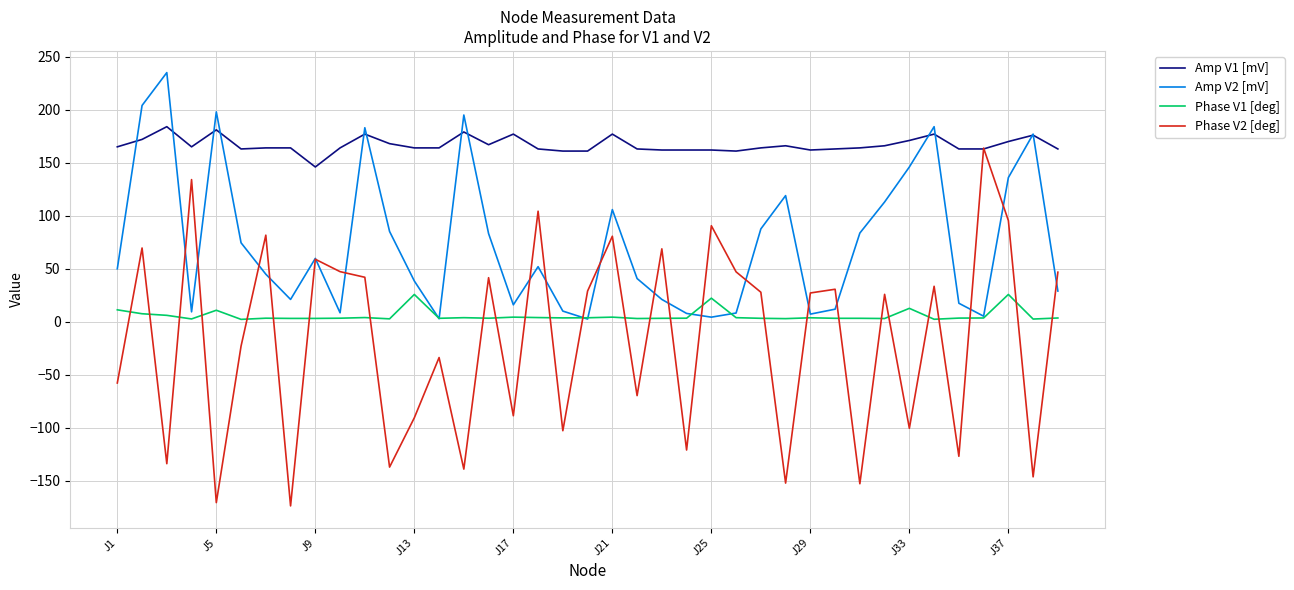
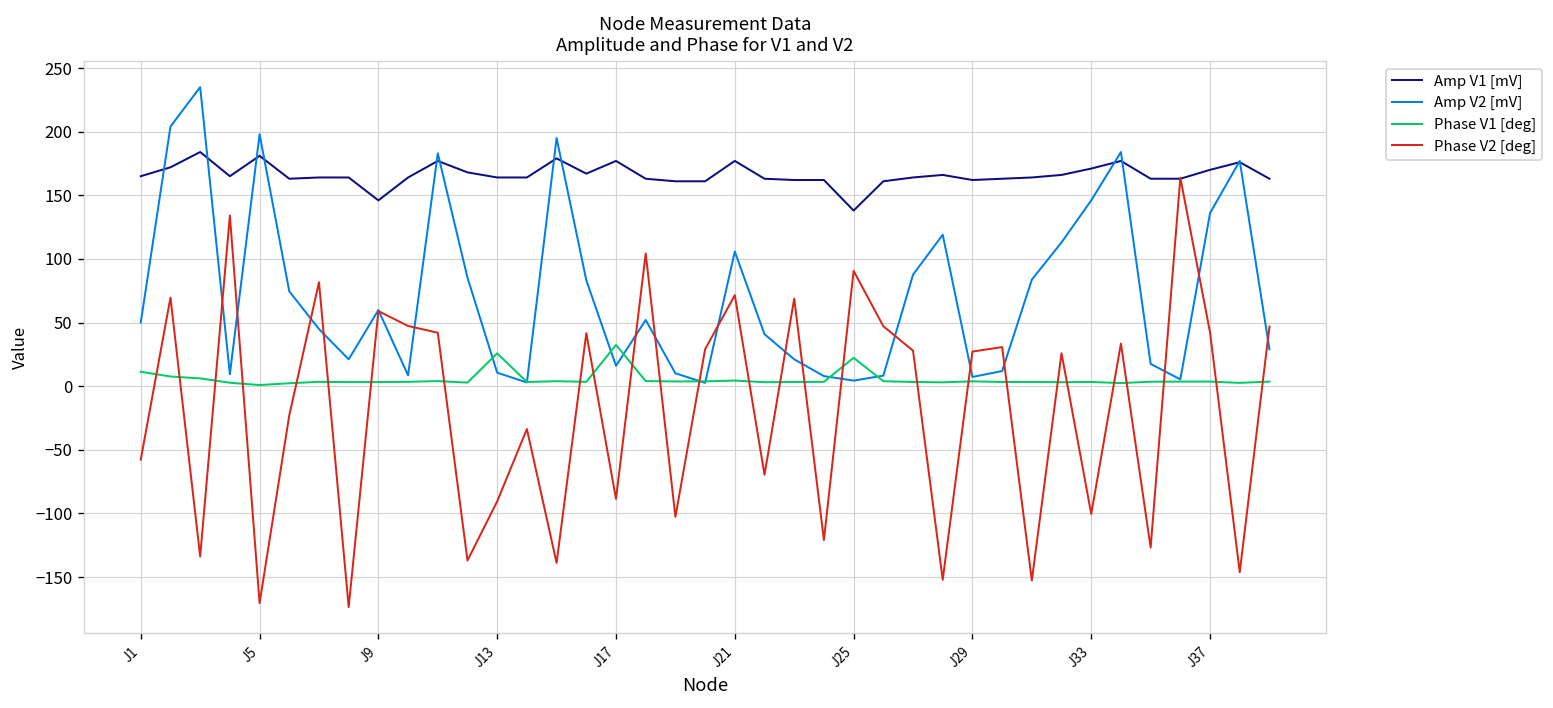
  {
    "Amp V1 [mV]": {
      "J1": 165,
      "J5": 181,
      "J9": 146,
      "J13": 164,
      "J17": 177,
      "J21": 177,
-     "J25": 162,
+     "J25": 138,
      "J29": 162,
      "J33": 171,
      "J37": 170
    },
    "Amp V2 [mV]": {
      "J1": 50,
      "J5": 198,
-     "J13": 39,
+     "J13": 11,
      "J17": 16,
      "J21": 106,
      "J25": 4,
      "J29": 7,
      "J33": 146,
      "J37": 136
    },
    "Phase V1 [deg]": {
      "J1": 11,
-     "J5": 11,
+     "J5": 1,
      "J9": 3,
      "J13": 26,
-     "J17": 4,
+     "J17": 32,
      "J21": 4,
      "J25": 22,
      "J29": 4,
-     "J33": 13,
-     "J37": 26
+     "J33": 3,
+     "J37": 4
    },
    "Phase V2 [deg]": {
      "J1": -58,
      "J5": -171,
      "J13": -91,
      "J17": -89,
-     "J21": 81,
+     "J21": 72,
      "J25": 91,
      "J29": 27,
      "J33": -100,
-     "J37": 96
+     "J37": 42
    }
  }
